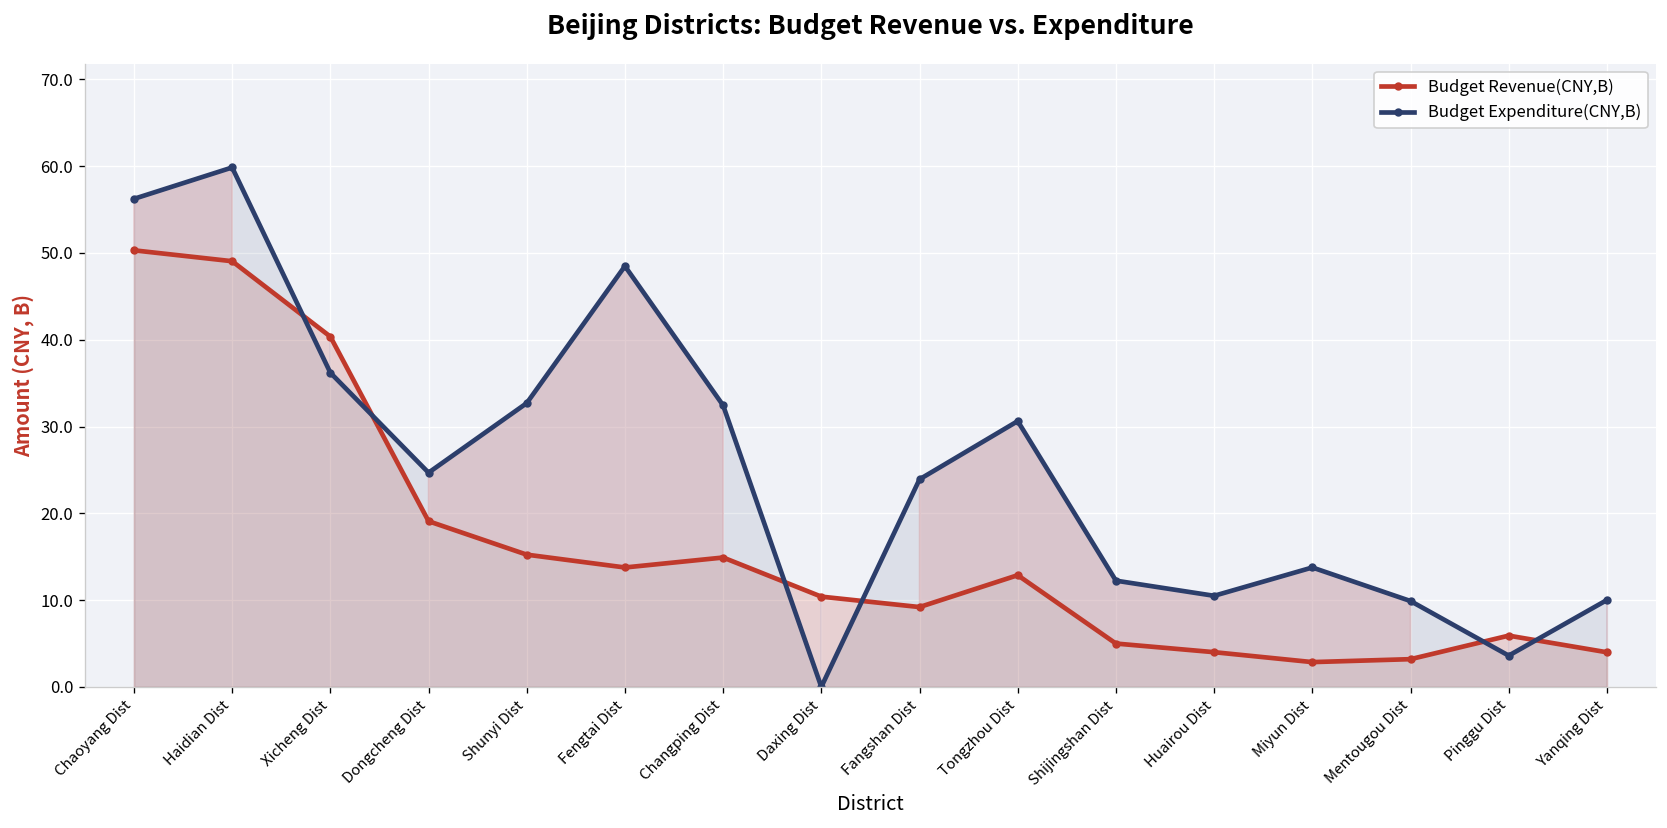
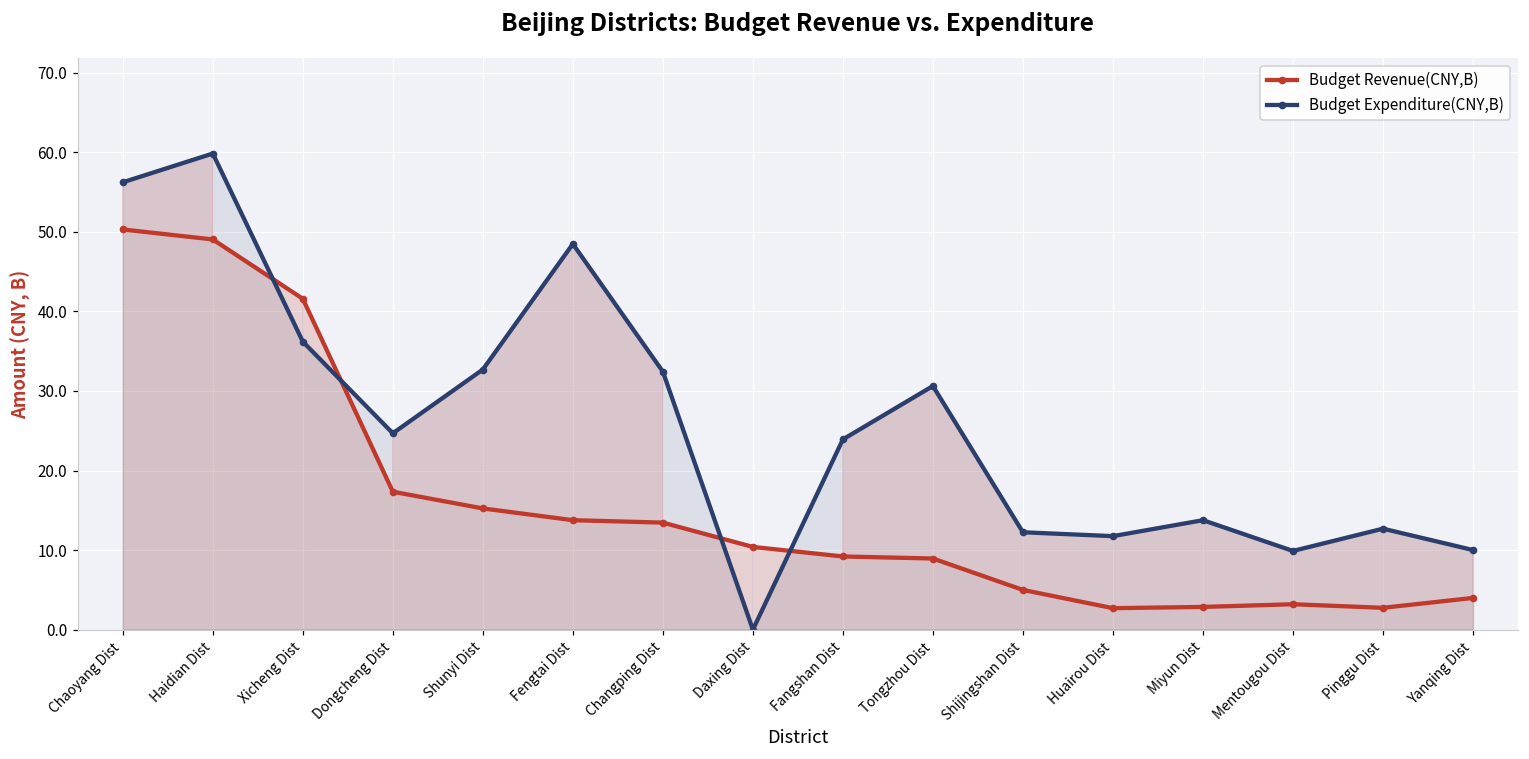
  {
    "Budget Revenue(CNY,B)": {
      "Chaoyang Dist": 50,
      "Haidian Dist": 49,
-     "Xicheng Dist": 40,
-     "Dongcheng Dist": 19,
+     "Xicheng Dist": 42,
+     "Dongcheng Dist": 17,
      "Shunyi Dist": 15,
      "Fengtai Dist": 14,
-     "Changping Dist": 15,
+     "Changping Dist": 13,
      "Daxing Dist": 10,
      "Fangshan Dist": 9,
-     "Tongzhou Dist": 13,
+     "Tongzhou Dist": 9,
      "Shijingshan Dist": 5,
-     "Huairou Dist": 4,
+     "Huairou Dist": 3,
      "Miyun Dist": 3,
      "Mentougou Dist": 3,
-     "Pinggu Dist": 6,
+     "Pinggu Dist": 3,
      "Yanqing Dist": 4
    },
    "Budget Expenditure(CNY,B)": {
      "Chaoyang Dist": 56,
      "Haidian Dist": 60,
      "Xicheng Dist": 36,
      "Dongcheng Dist": 25,
      "Shunyi Dist": 33,
      "Fengtai Dist": 48,
      "Changping Dist": 32,
      "Daxing Dist": 0,
      "Fangshan Dist": 24,
      "Tongzhou Dist": 31,
      "Shijingshan Dist": 12,
-     "Huairou Dist": 10,
+     "Huairou Dist": 12,
      "Miyun Dist": 14,
      "Mentougou Dist": 10,
-     "Pinggu Dist": 4,
+     "Pinggu Dist": 13,
      "Yanqing Dist": 10
    }
  }
